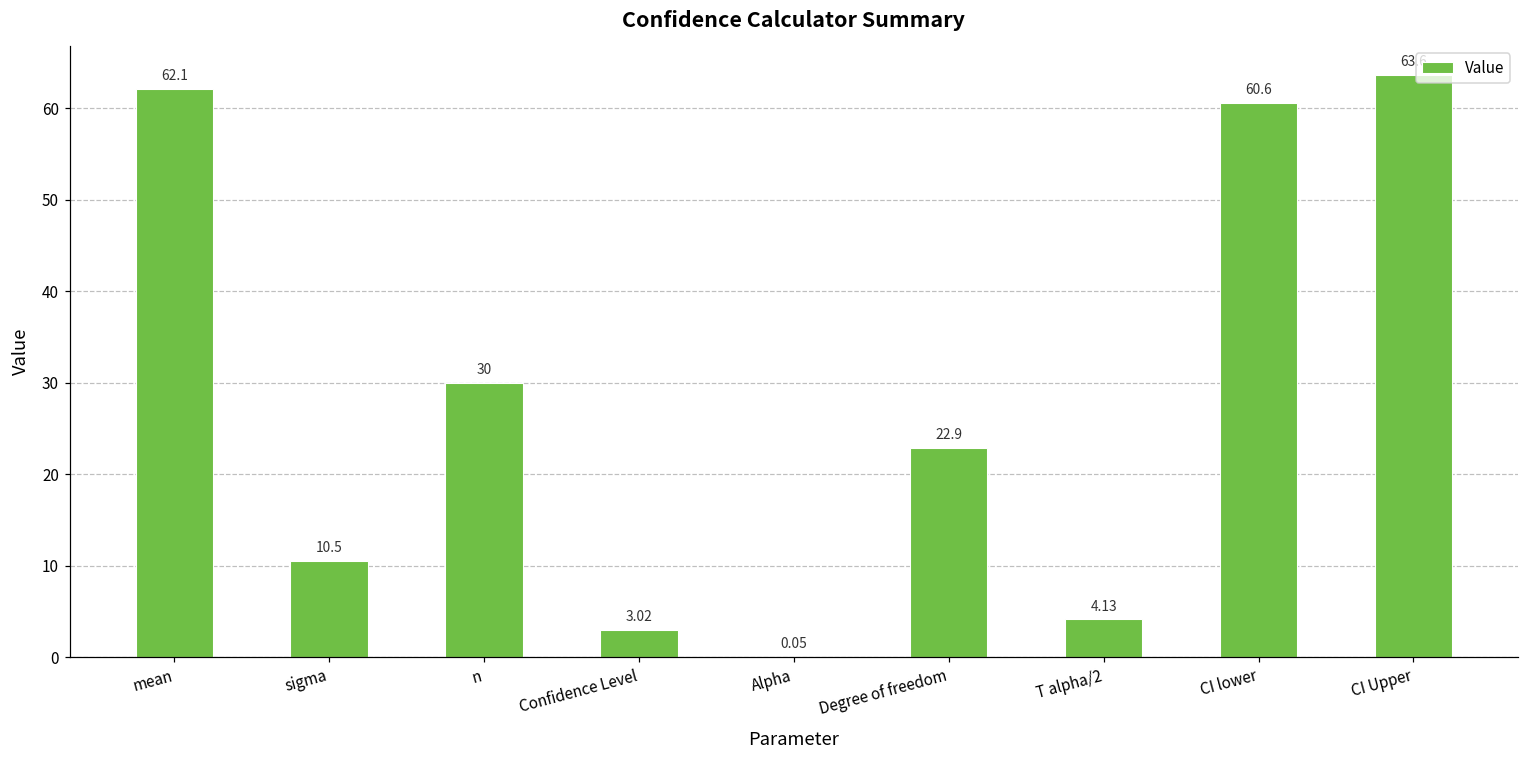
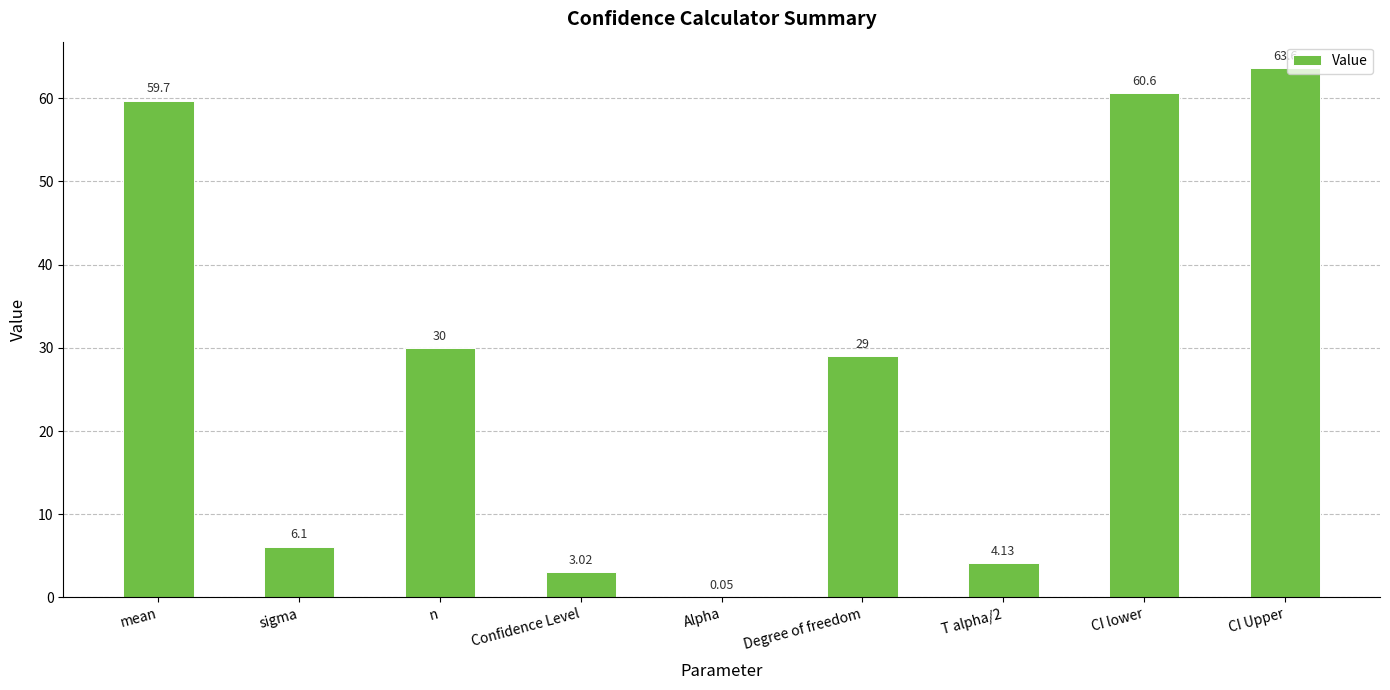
  {
-   "mean": 62.1,
-   "sigma": 10.5,
+   "mean": 59.7,
+   "sigma": 6.1,
    "n": 30,
    "Confidence Level": 3.02,
    "Alpha": 0.05,
-   "Degree of freedom": 22.9,
+   "Degree of freedom": 29,
    "T alpha/2": 4.13,
    "CI lower": 60.6
  }
